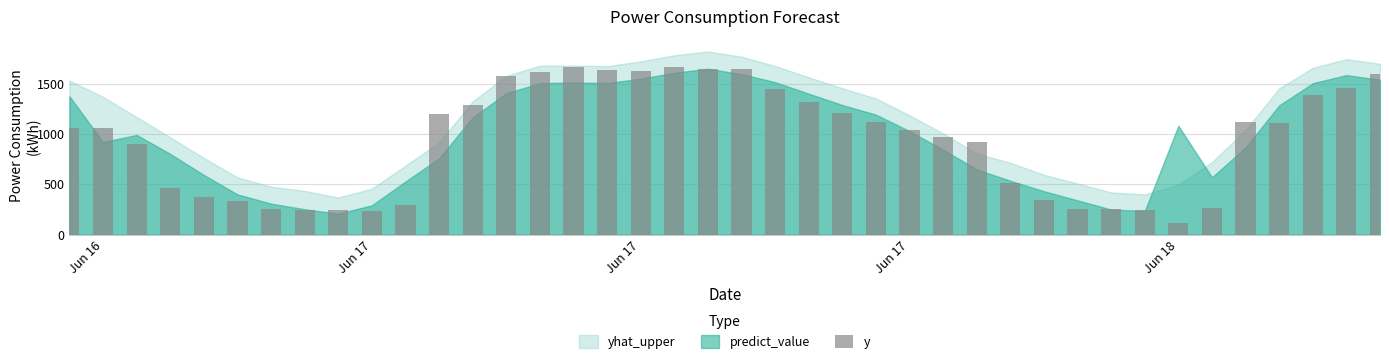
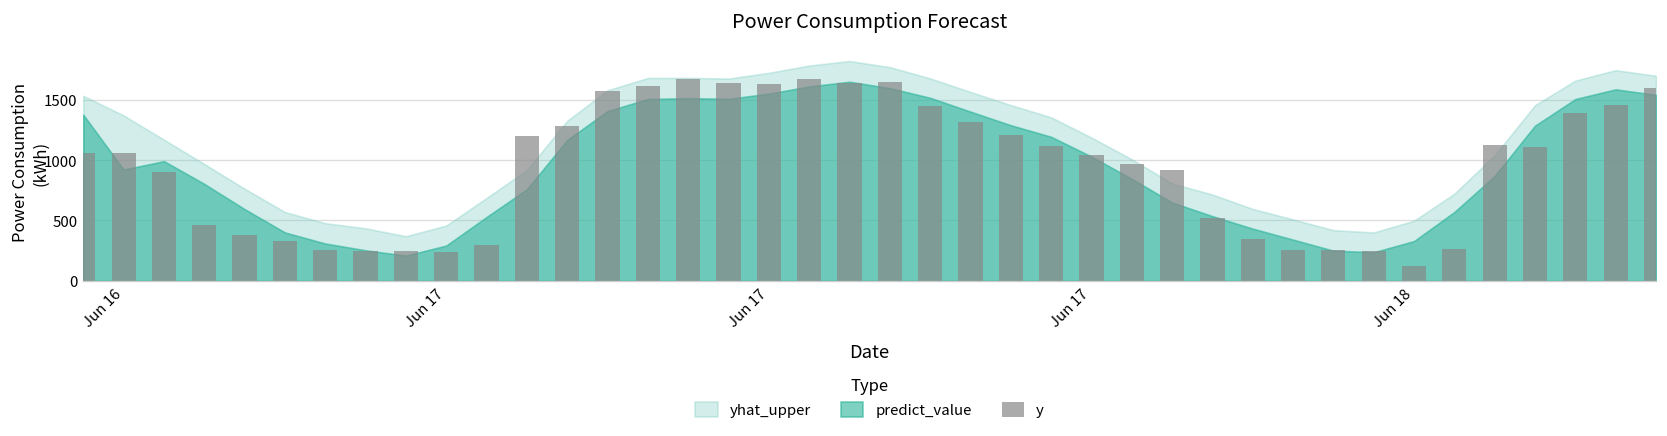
  {
    "y": {
      "Jun 16": 1060,
      "Jun 18": 120
    },
    "yhat_upper": {
      "Jun 16": 1370,
      "Jun 18": 500
    },
    "predict_value": {
      "Jun 16": 920,
-     "Jun 18": 1080
+     "Jun 18": 330
    }
  }
